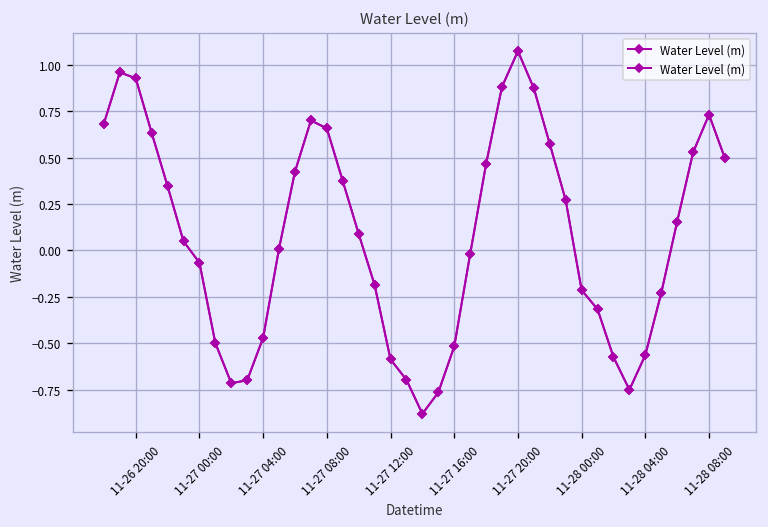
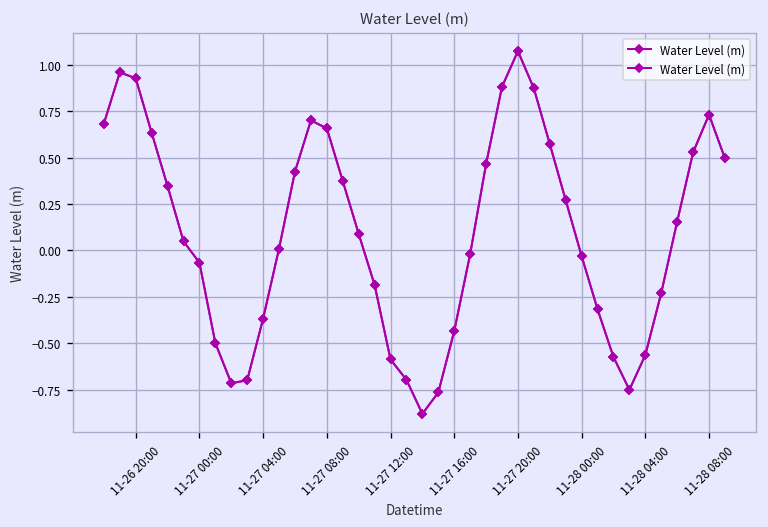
  {
    "11-26 20:00": 0.93,
    "11-27 00:00": -0.07,
-   "11-27 04:00": -0.47,
+   "11-27 04:00": -0.37,
    "11-27 08:00": 0.66,
    "11-27 12:00": -0.59,
-   "11-27 16:00": -0.52,
+   "11-27 16:00": -0.43,
    "11-27 20:00": 1.07,
-   "11-28 00:00": -0.21,
+   "11-28 00:00": -0.03,
    "11-28 04:00": -0.56,
    "11-28 08:00": 0.73
  }
